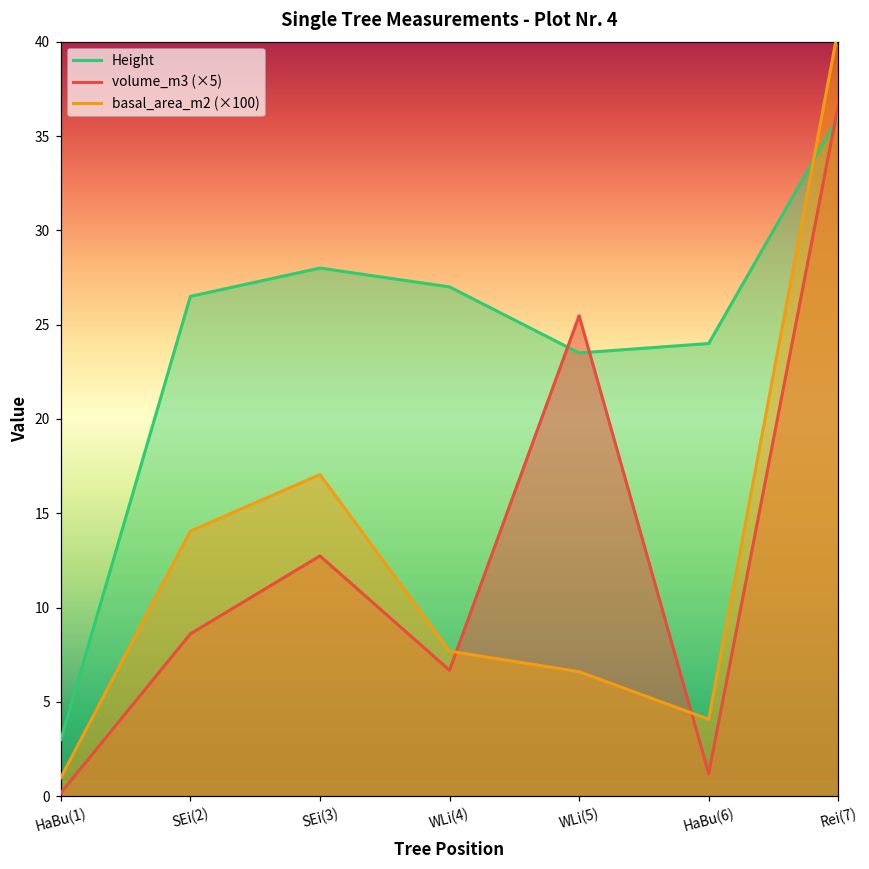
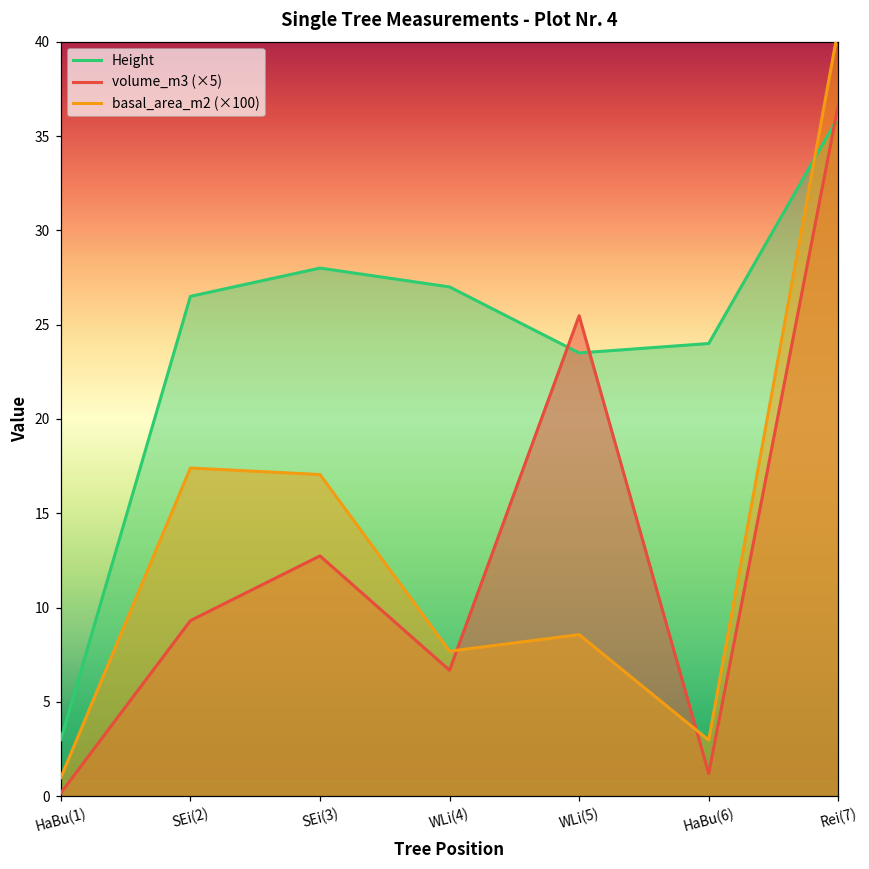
  {
    "Height": {
      "HaBu(1)": 3.0,
      "SEi(2)": 26.5,
      "SEi(3)": 28.0,
      "WLi(4)": 27.0,
      "WLi(5)": 23.5,
      "HaBu(6)": 24.0,
      "Rei(7)": 36.0
    },
    "volume_m3 (×5)": {
      "HaBu(1)": 0.2,
-     "SEi(2)": 8.6,
+     "SEi(2)": 9.3,
      "SEi(3)": 12.7,
      "WLi(4)": 6.7,
      "WLi(5)": 25.5,
      "HaBu(6)": 1.2,
      "Rei(7)": 36.6
    },
    "basal_area_m2 (×100)": {
      "HaBu(1)": 1.0,
-     "SEi(2)": 14.1,
+     "SEi(2)": 17.4,
      "SEi(3)": 17.1,
      "WLi(4)": 7.7,
-     "WLi(5)": 6.6,
-     "HaBu(6)": 4.1
+     "WLi(5)": 8.6,
+     "HaBu(6)": 3.0
    }
  }
